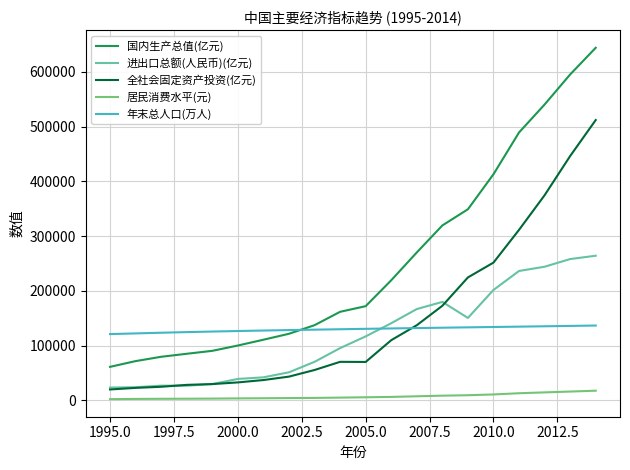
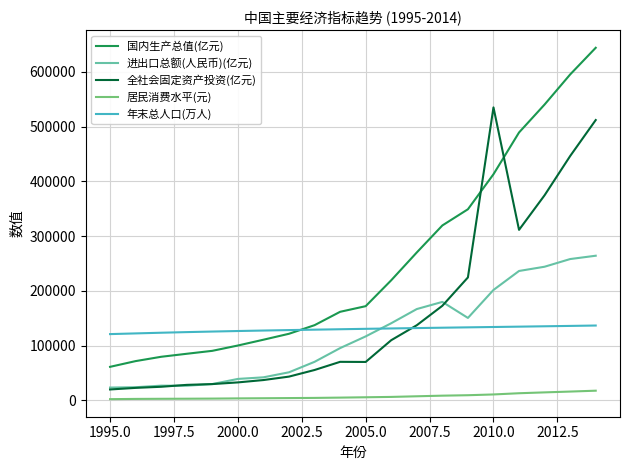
  {
    "国内生产总值(亿元)": {
      "1995.0": 60000,
      "2000.0": 100000,
      "2005.0": 170000,
      "2010.0": 410000
    },
    "全社会固定资产投资(亿元)": {
      "2000.0": 30000,
      "2005.0": 70000,
-     "2010.0": 250000
+     "2010.0": 540000
    }
  }
